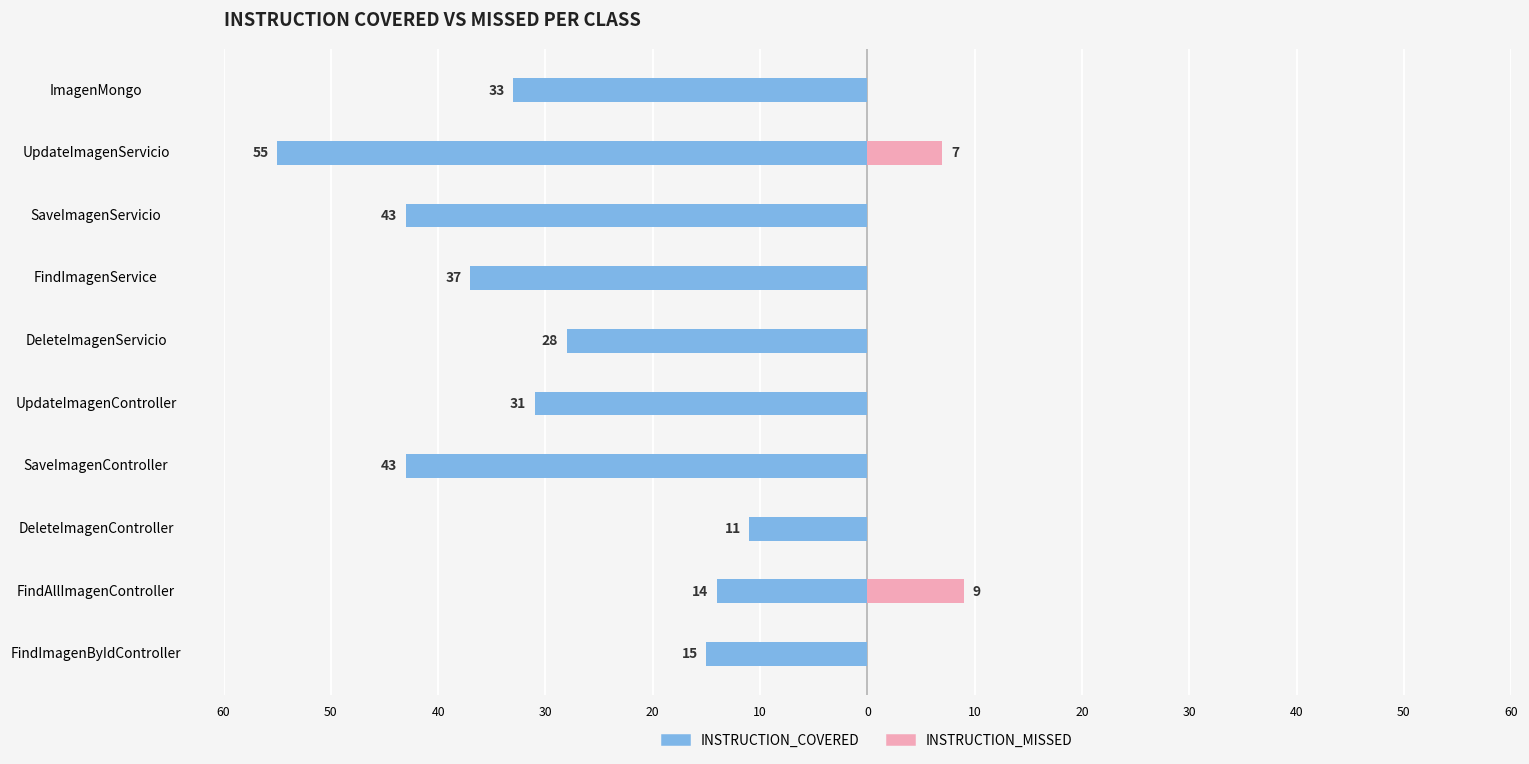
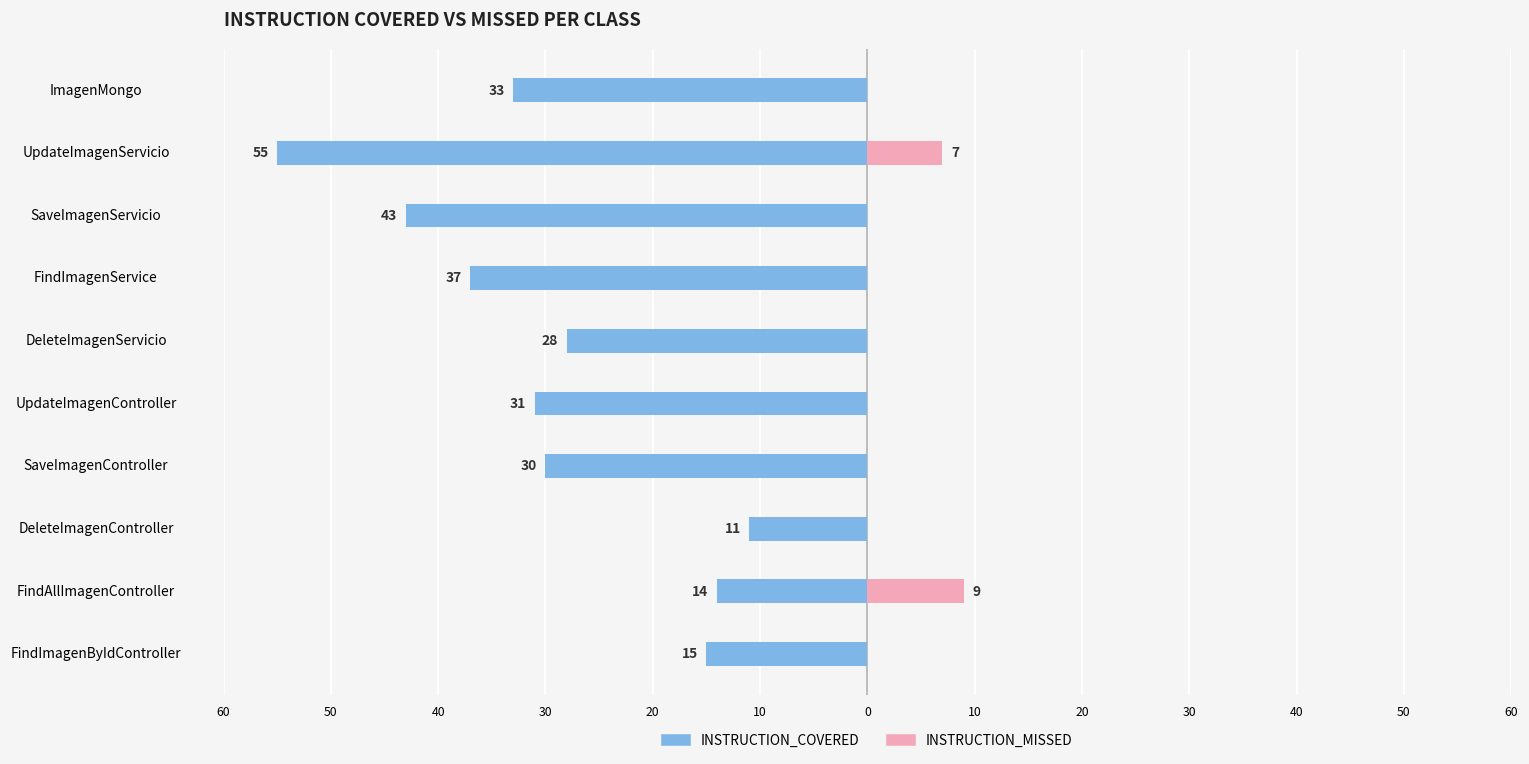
  {
    "INSTRUCTION_COVERED": {
-     "SaveImagenController": 43
+     "SaveImagenController": 30
    },
    "INSTRUCTION_MISSED": {
      "UpdateImagenServicio": 7,
      "FindAllImagenController": 9
    }
  }
